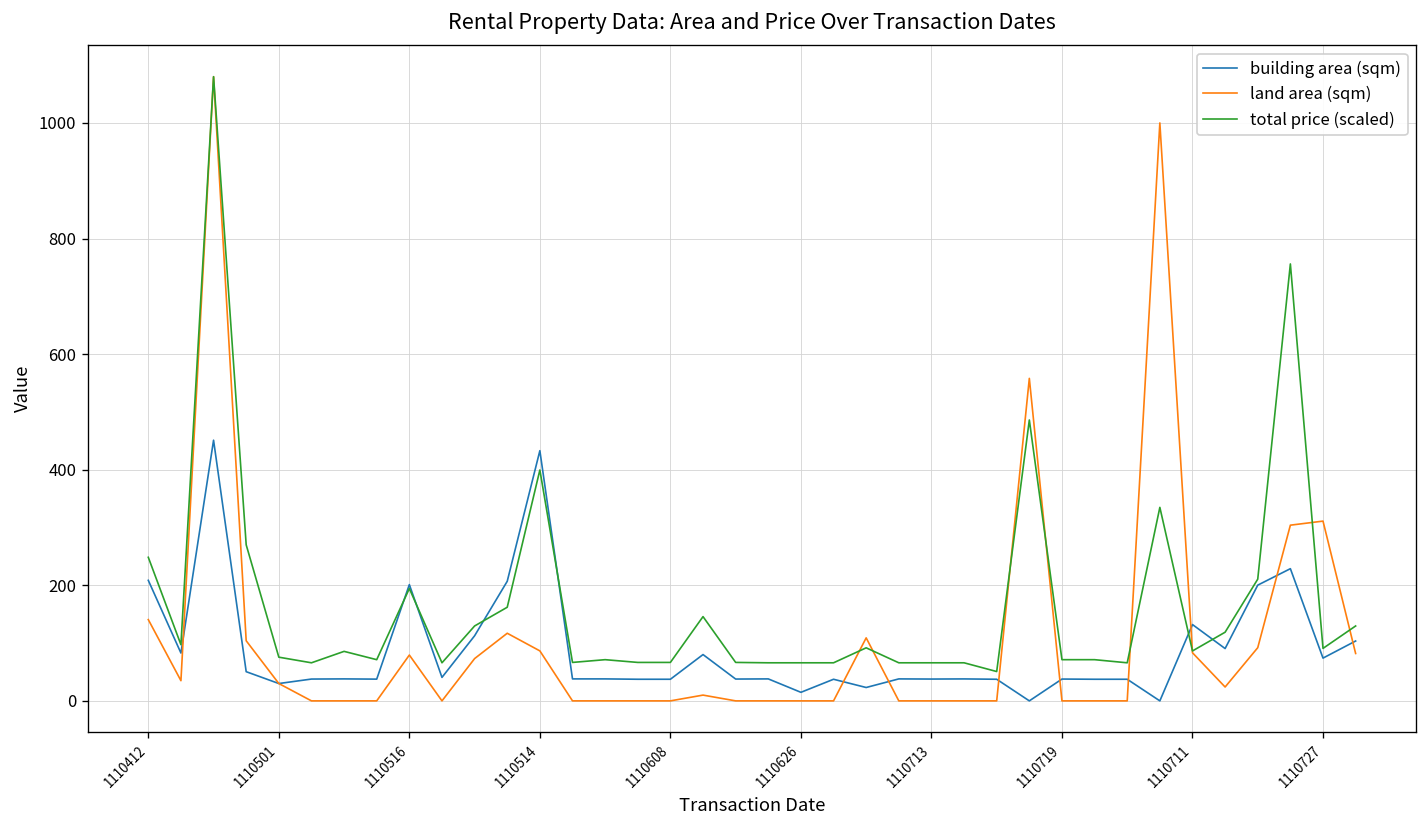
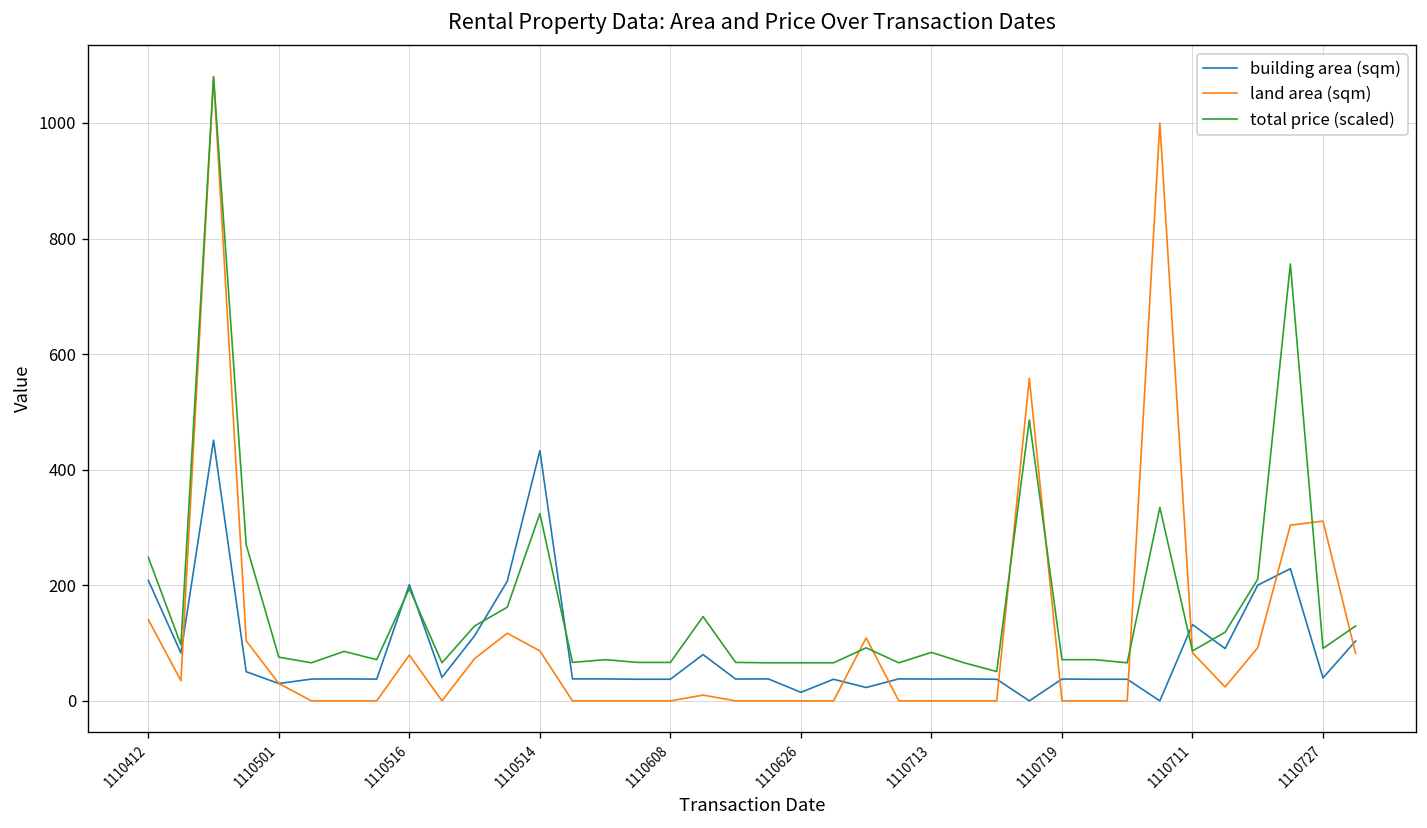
  {
    "building area (sqm)": {
      "1110412": 210,
      "1110516": 200,
      "1110514": 430,
      "1110626": 10,
      "1110713": 40,
-     "1110727": 70
+     "1110727": 40
    },
    "land area (sqm)": {
      "1110412": 140,
      "1110516": 80,
      "1110514": 90,
      "1110626": 0,
      "1110713": 0,
      "1110727": 310
    },
    "total price (scaled)": {
      "1110412": 250,
      "1110516": 190,
-     "1110514": 400,
+     "1110514": 320,
      "1110626": 70,
-     "1110713": 70,
+     "1110713": 80,
      "1110727": 90
    }
  }
